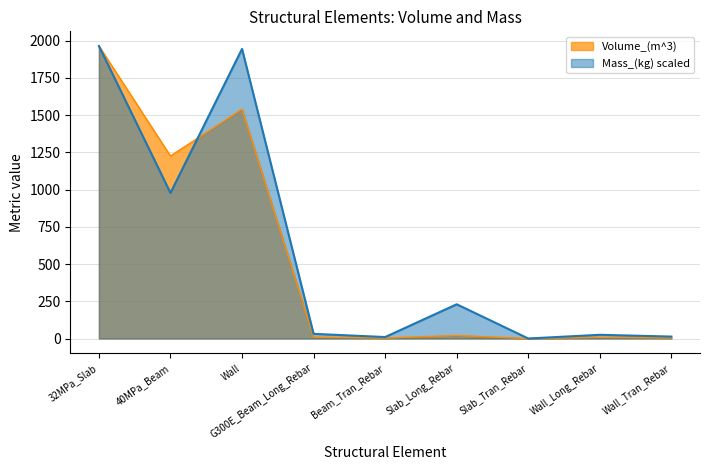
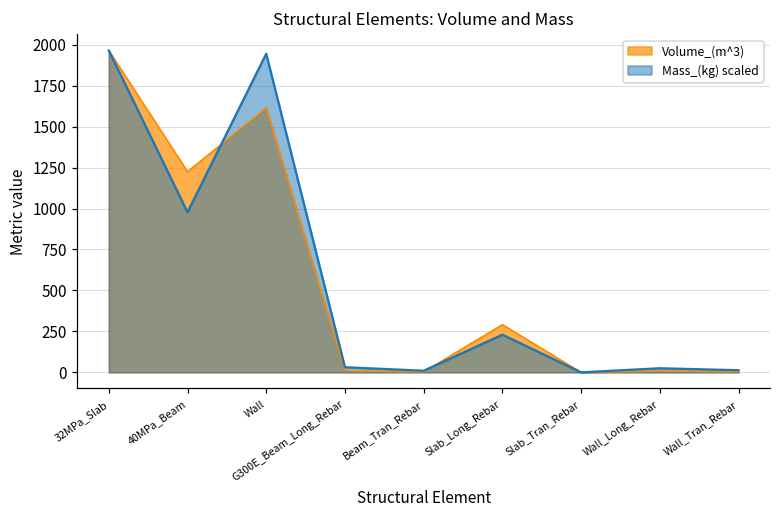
  {
    "Volume_(m^3)": {
      "40MPa_Beam": 1230,
-     "Wall": 1540,
+     "Wall": 1610,
      "G300E_Beam_Long_Rebar": 10,
-     "Slab_Long_Rebar": 20
+     "Slab_Long_Rebar": 290
    },
    "Mass_(kg) scaled": {
      "40MPa_Beam": 980,
      "Wall": 1940,
      "G300E_Beam_Long_Rebar": 30,
      "Slab_Long_Rebar": 230
    }
  }
